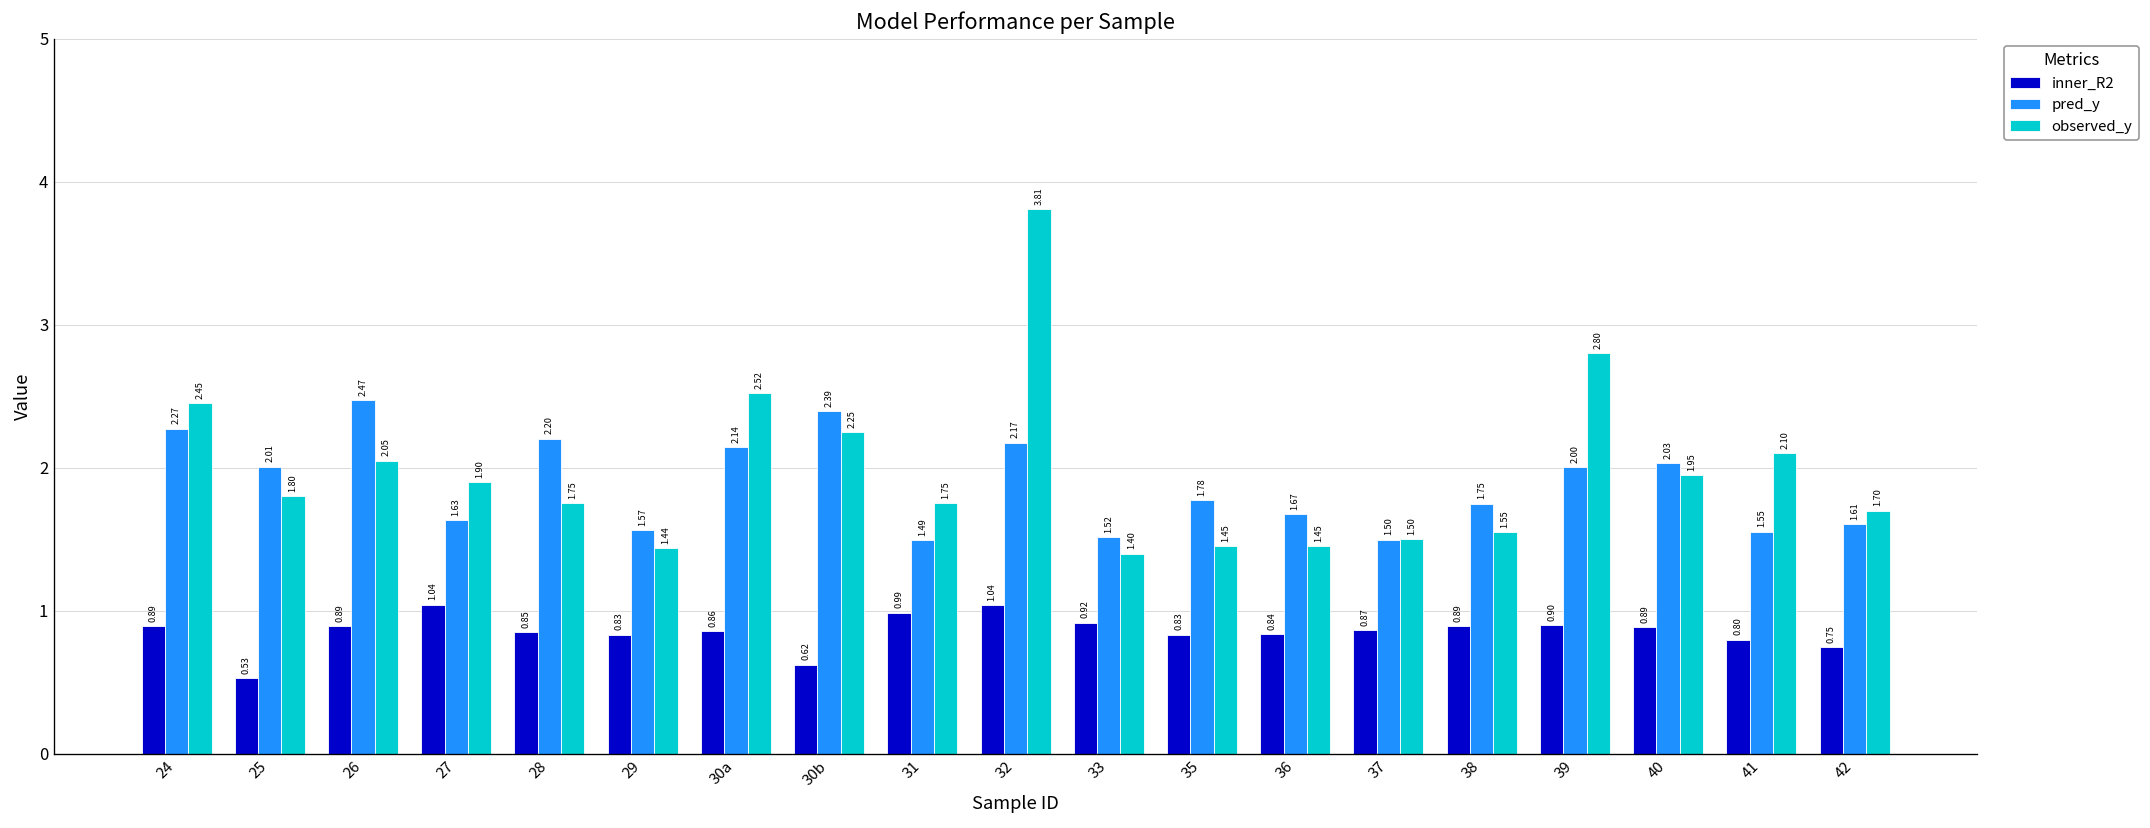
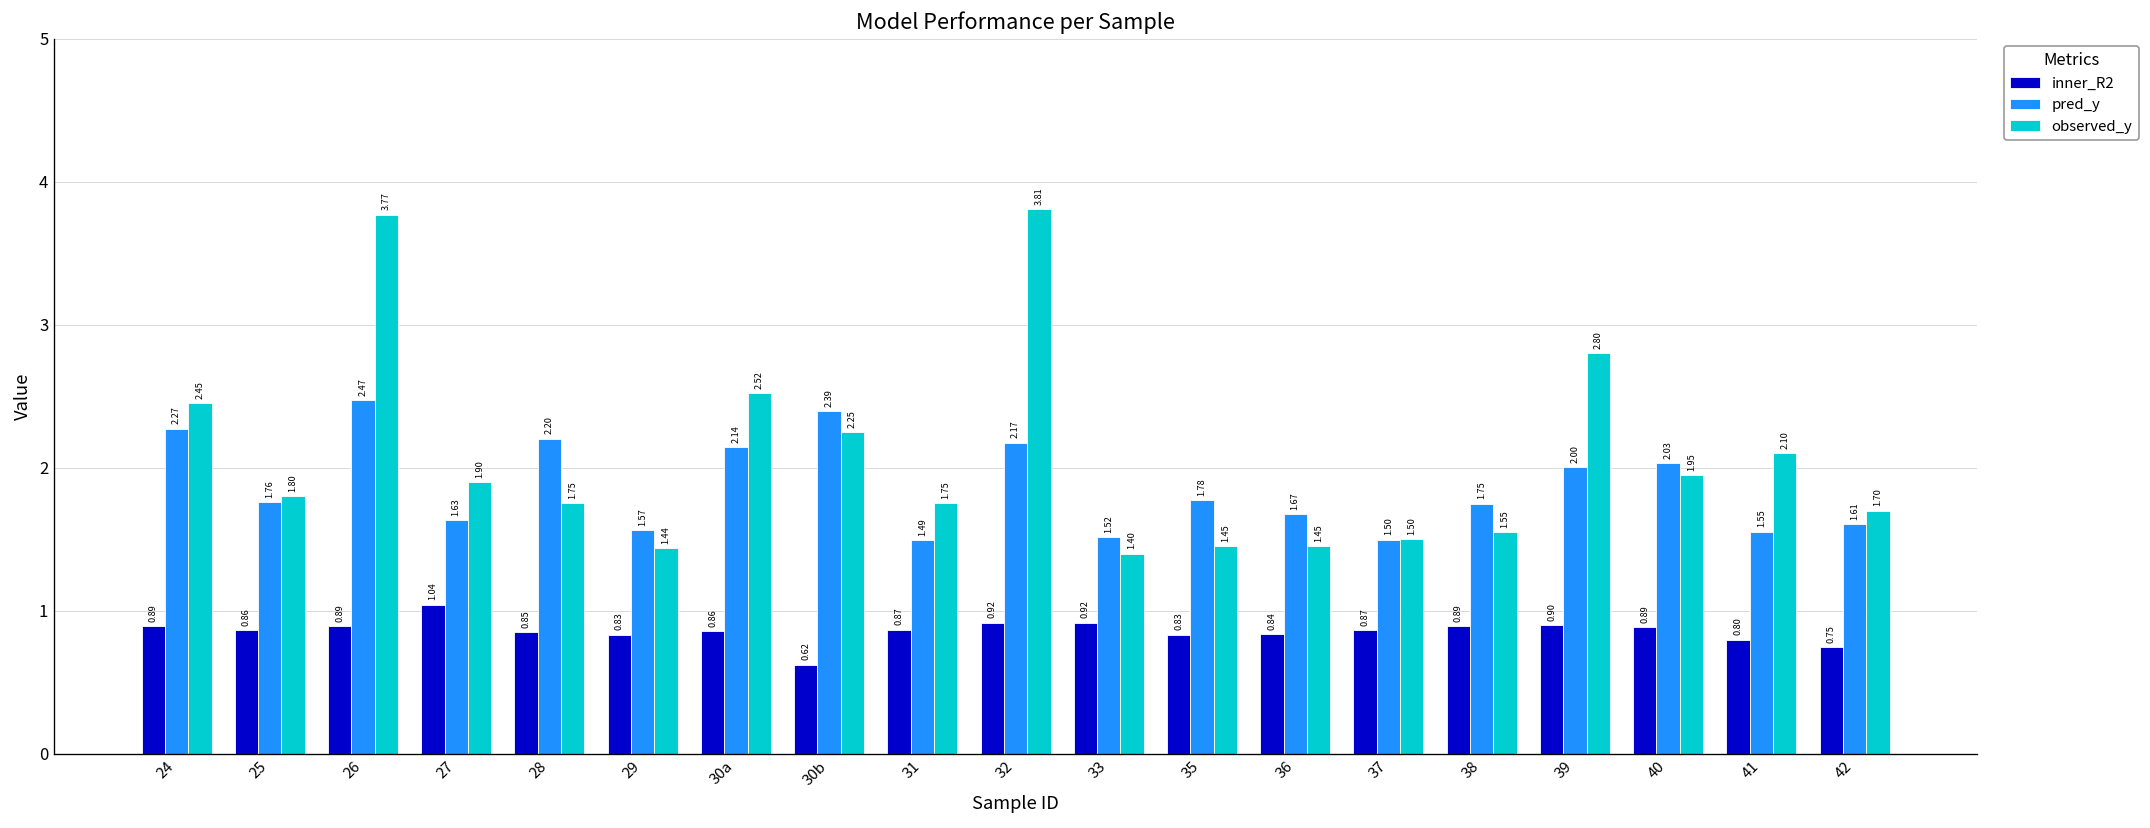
  {
    "inner_R2": {
      "24": 0.89,
-     "25": 0.53,
+     "25": 0.86,
      "26": 0.89,
      "27": 1.04,
      "28": 0.85,
      "29": 0.83,
      "30a": 0.86,
      "30b": 0.62,
-     "31": 0.99,
-     "32": 1.04,
+     "31": 0.87,
+     "32": 0.92,
      "33": 0.92,
      "35": 0.83,
      "36": 0.84,
      "37": 0.87,
      "38": 0.89,
      "39": 0.90,
      "40": 0.89,
      "41": 0.80,
      "42": 0.75
    },
    "pred_y": {
      "24": 2.27,
-     "25": 2.01,
+     "25": 1.76,
      "26": 2.47,
      "27": 1.63,
      "28": 2.20,
      "29": 1.57,
      "30a": 2.14,
      "30b": 2.39,
      "31": 1.49,
      "32": 2.17,
      "33": 1.52,
      "35": 1.78,
      "36": 1.67,
      "37": 1.50,
      "38": 1.75,
      "39": 2.00,
      "40": 2.03,
      "41": 1.55,
      "42": 1.61
    },
    "observed_y": {
      "24": 2.45,
      "25": 1.80,
-     "26": 2.05,
+     "26": 3.77,
      "27": 1.90,
      "28": 1.75,
      "29": 1.44,
      "30a": 2.52,
      "30b": 2.25,
      "31": 1.75,
      "32": 3.81,
      "33": 1.40,
      "35": 1.45,
      "36": 1.45,
      "37": 1.50,
      "38": 1.55,
      "39": 2.80,
      "40": 1.95,
      "41": 2.10,
      "42": 1.70
    }
  }
